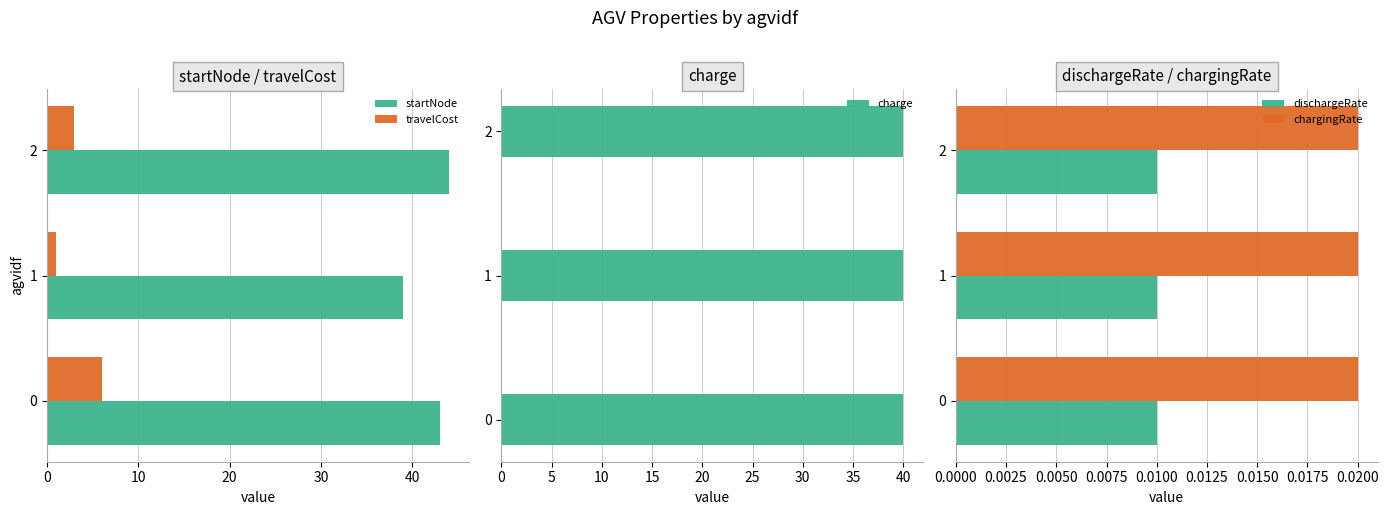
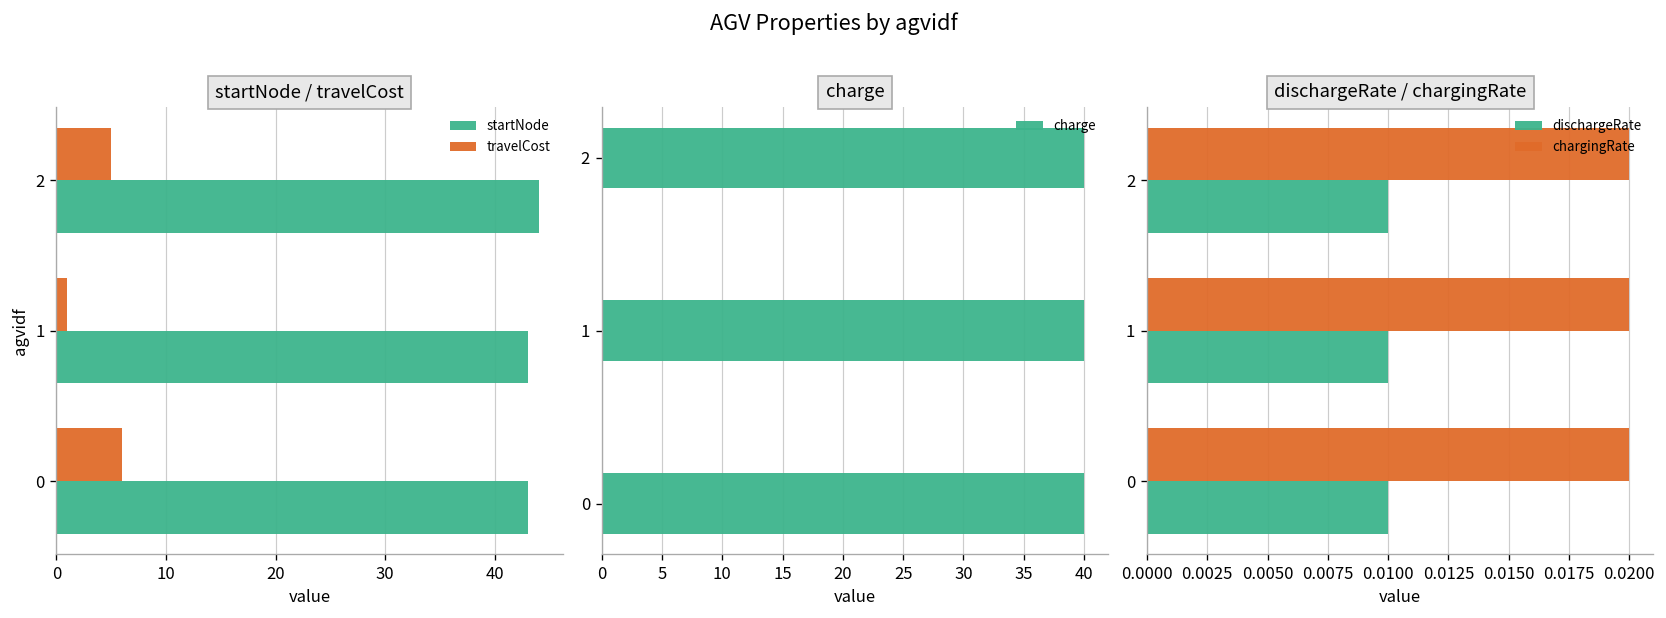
  {
    "startNode / travelCost": {
      "startNode": {
        "2": 44,
-       "1": 39,
+       "1": 43,
        "0": 43
      },
      "travelCost": {
-       "2": 3,
+       "2": 5,
        "1": 1,
        "0": 6
      }
    },
    "charge": {
      "2": 40.0,
      "1": 40.0,
      "0": 40.0
    },
    "dischargeRate / chargingRate": {
      "dischargeRate": {
        "2": 0.0100,
        "1": 0.0100,
        "0": 0.0100
      },
      "chargingRate": {
        "2": 0.0200,
        "1": 0.0200,
        "0": 0.0200
      }
    }
  }
